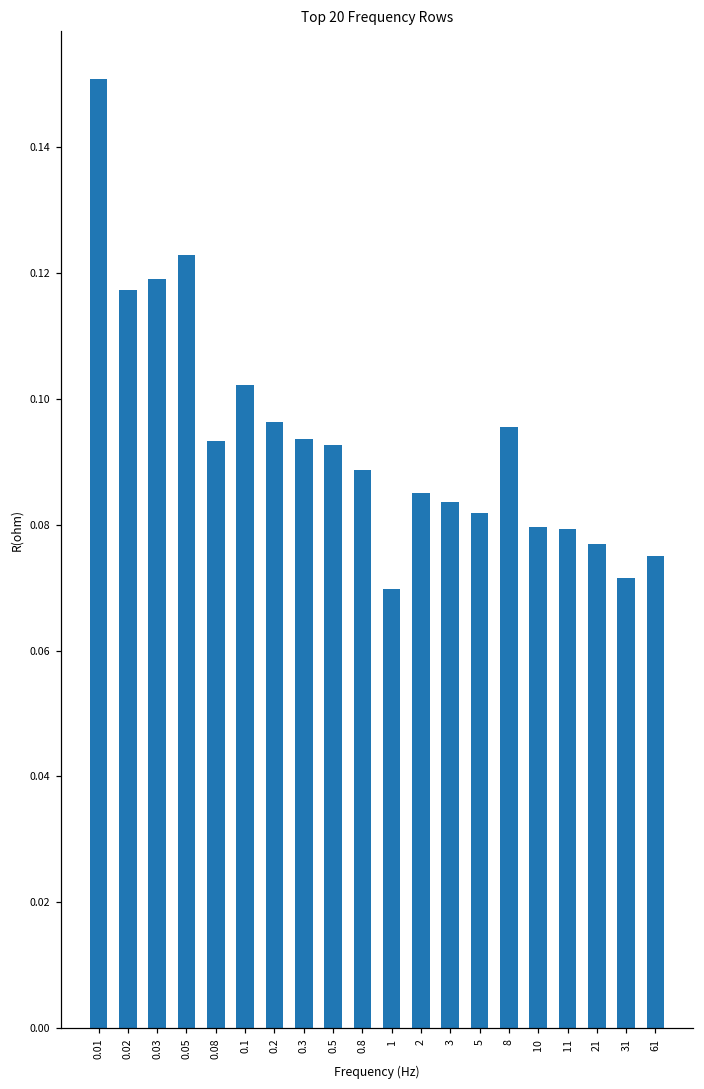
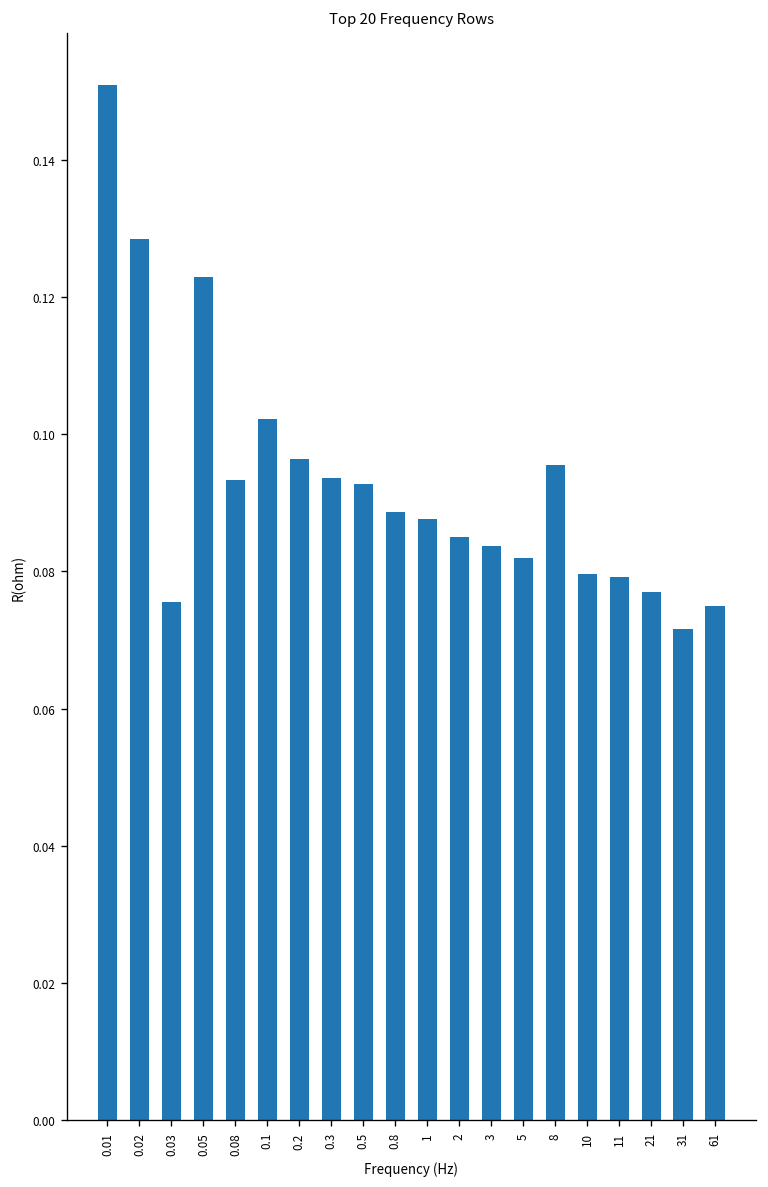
  {
    "0.01": 0.151,
-   "0.02": 0.117,
-   "0.03": 0.119,
+   "0.02": 0.128,
+   "0.03": 0.076,
    "0.05": 0.123,
    "0.08": 0.093,
    "0.1": 0.102,
    "0.2": 0.096,
    "0.3": 0.094,
    "0.5": 0.093,
    "0.8": 0.089,
-   "1": 0.070,
+   "1": 0.088,
    "2": 0.085,
    "3": 0.084,
    "5": 0.082,
    "8": 0.096,
    "10": 0.080,
    "11": 0.079,
    "21": 0.077,
    "31": 0.072,
    "61": 0.075
  }
